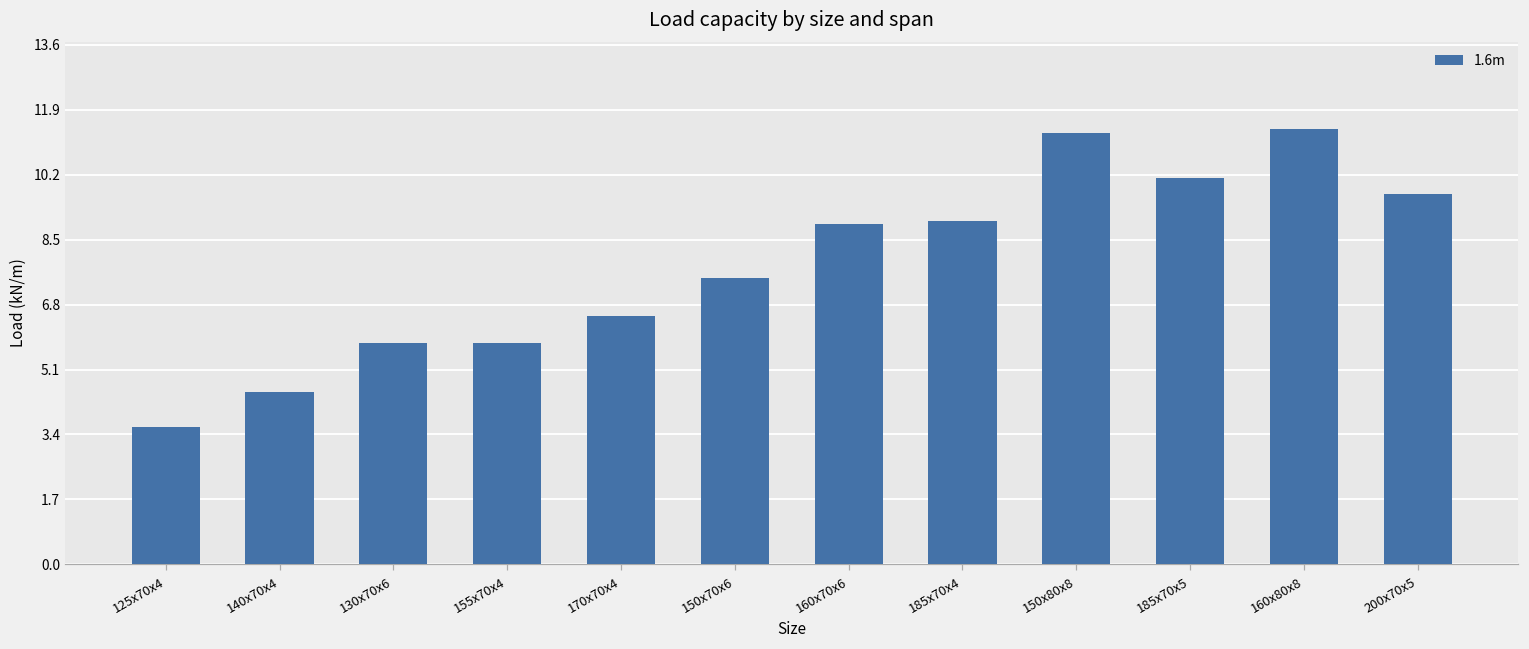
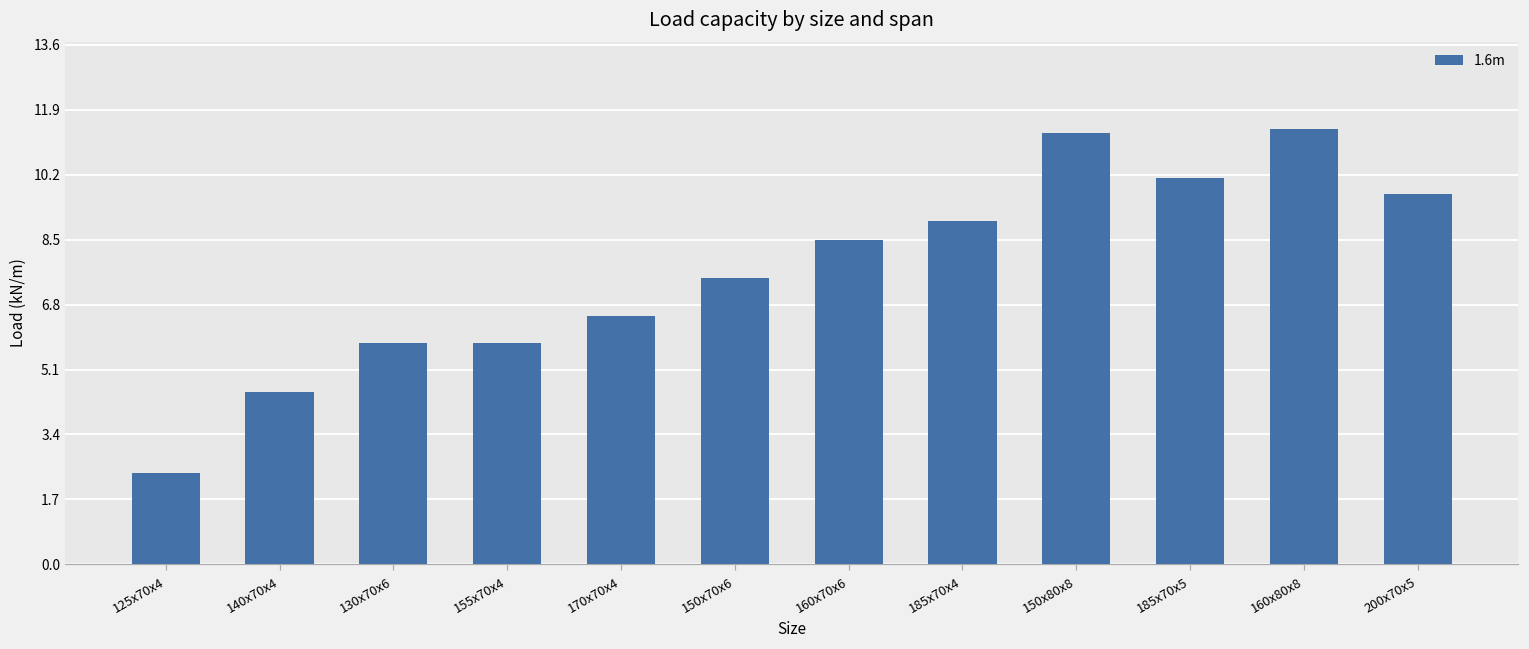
  {
-   "125x70x4": 3.6,
+   "125x70x4": 2.4,
    "140x70x4": 4.5,
    "130x70x6": 5.8,
    "155x70x4": 5.8,
    "170x70x4": 6.5,
    "150x70x6": 7.5,
-   "160x70x6": 8.9,
+   "160x70x6": 8.5,
    "185x70x4": 9.0,
    "150x80x8": 11.3,
    "185x70x5": 10.1,
    "160x80x8": 11.4,
    "200x70x5": 9.7
  }
